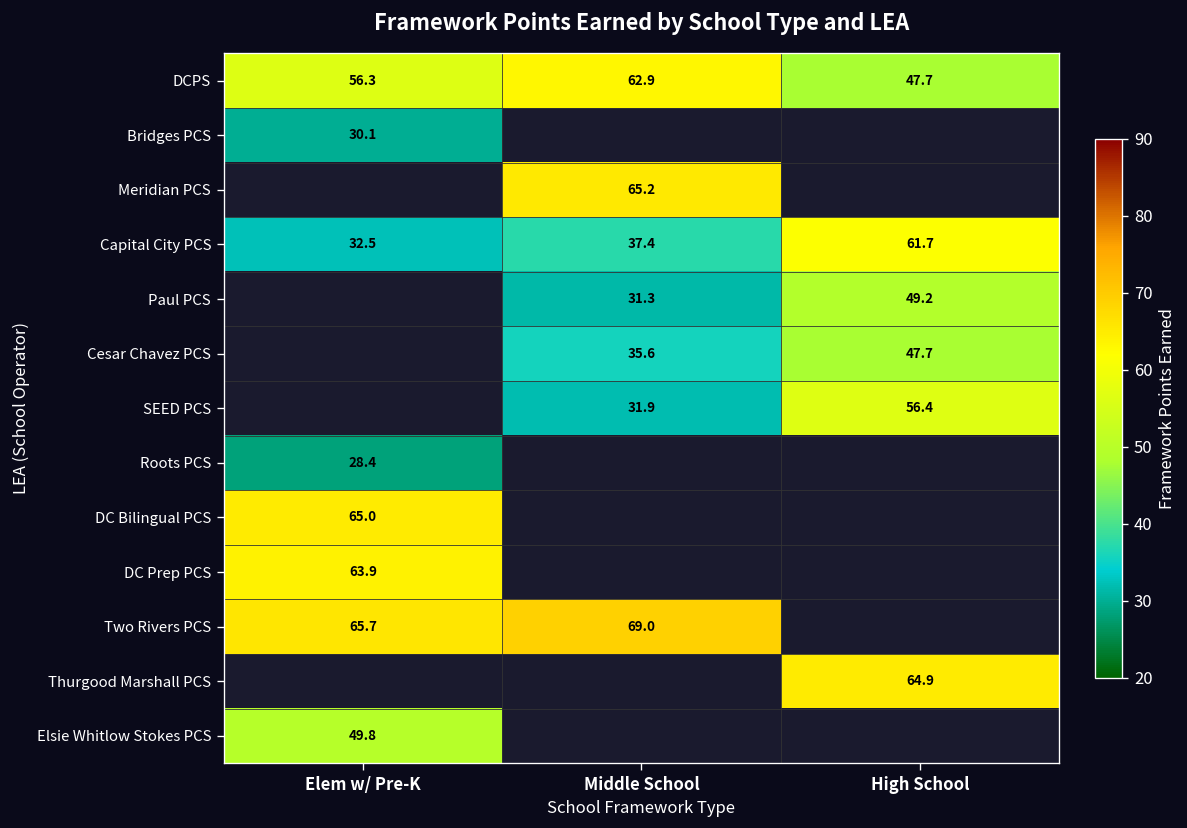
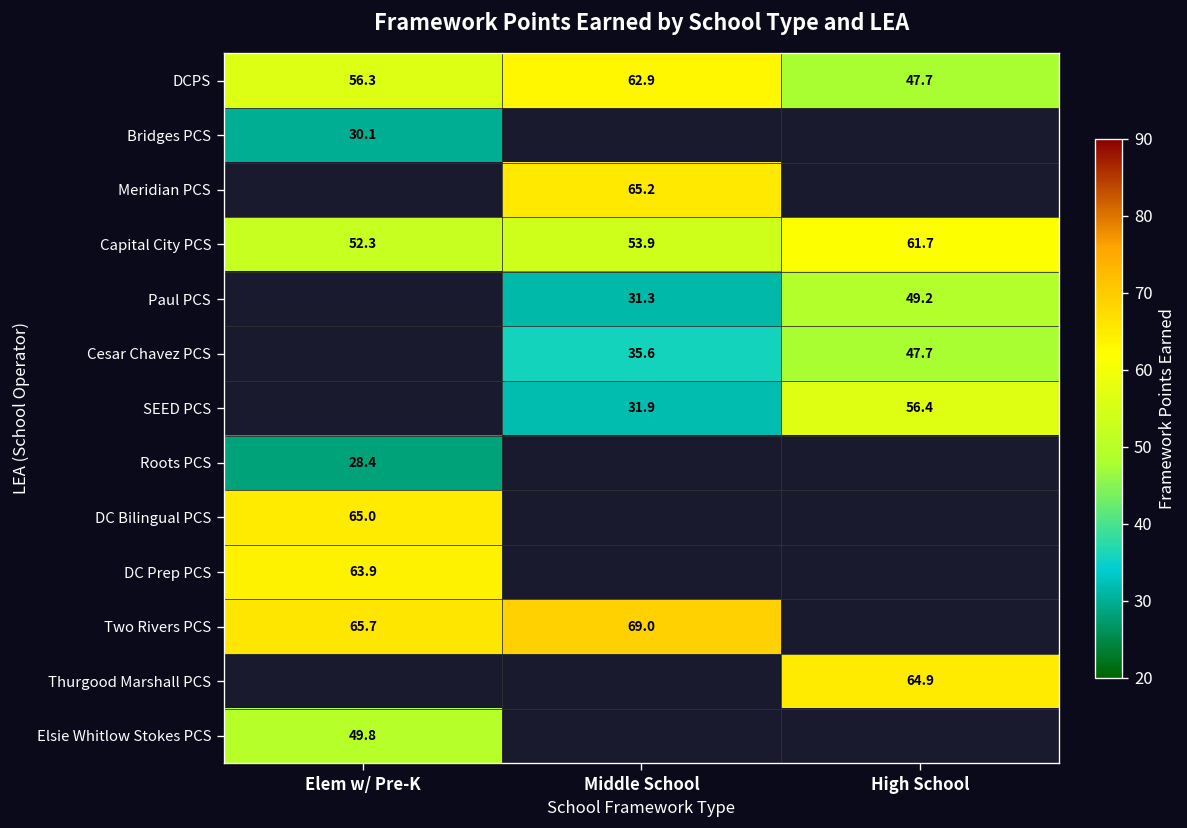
  {
    "DCPS": {
      "Elem w/ Pre-K": 56.3,
      "Middle School": 62.9,
      "High School": 47.7
    },
    "Bridges PCS": {
      "Elem w/ Pre-K": 30.1
    },
    "Meridian PCS": {
      "Middle School": 65.2
    },
    "Capital City PCS": {
-     "Elem w/ Pre-K": 32.5,
-     "Middle School": 37.4,
+     "Elem w/ Pre-K": 52.3,
+     "Middle School": 53.9,
      "High School": 61.7
    },
    "Paul PCS": {
      "Middle School": 31.3,
      "High School": 49.2
    },
    "Cesar Chavez PCS": {
      "Middle School": 35.6,
      "High School": 47.7
    },
    "SEED PCS": {
      "Middle School": 31.9,
      "High School": 56.4
    },
    "Roots PCS": {
      "Elem w/ Pre-K": 28.4
    },
    "DC Bilingual PCS": {
      "Elem w/ Pre-K": 65.0
    },
    "DC Prep PCS": {
      "Elem w/ Pre-K": 63.9
    },
    "Two Rivers PCS": {
      "Elem w/ Pre-K": 65.7,
      "Middle School": 69.0
    },
    "Thurgood Marshall PCS": {
      "High School": 64.9
    },
    "Elsie Whitlow Stokes PCS": {
      "Elem w/ Pre-K": 49.8
    }
  }
